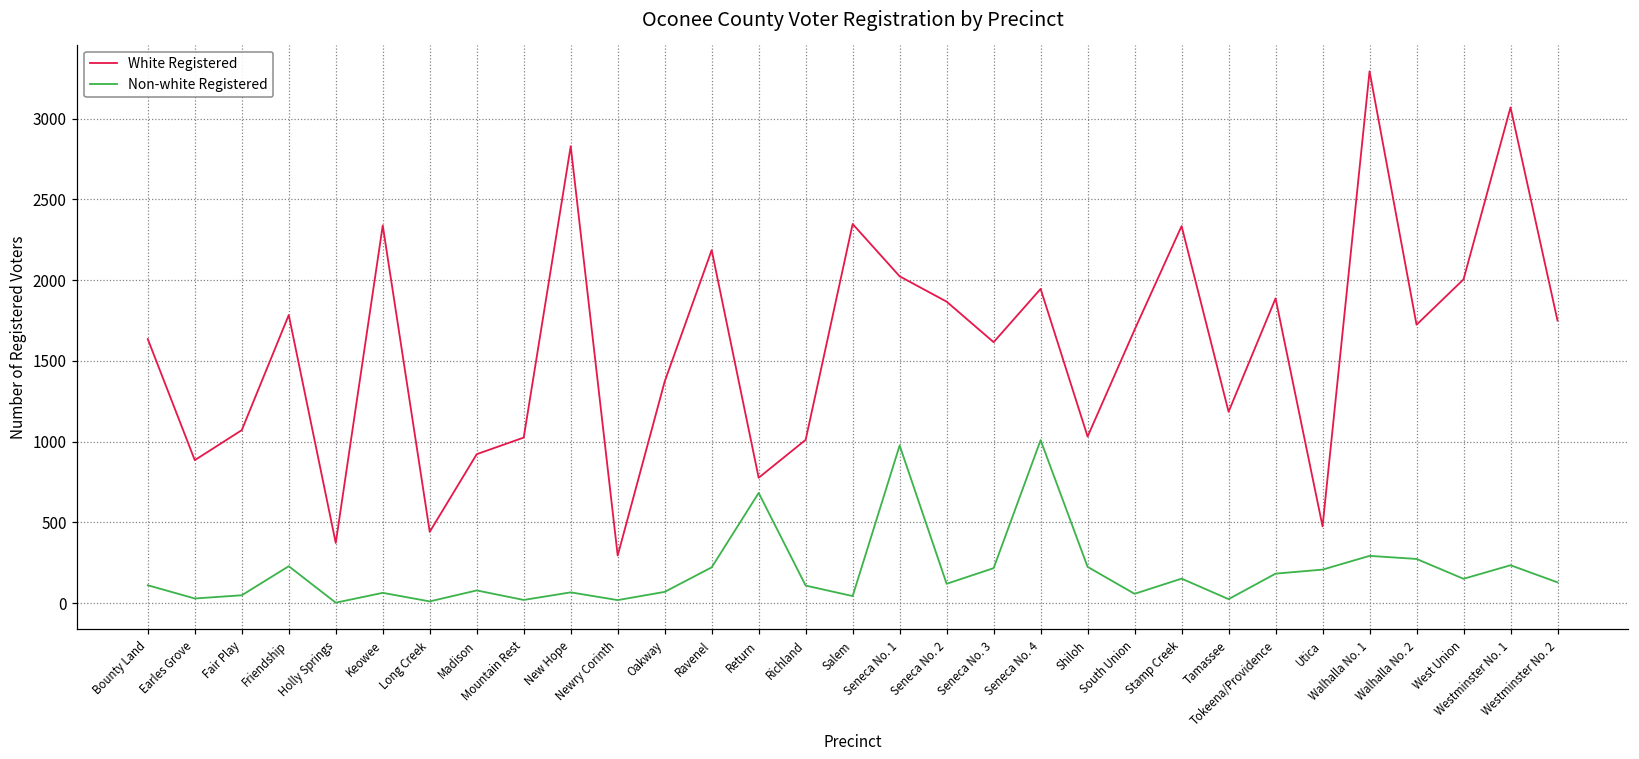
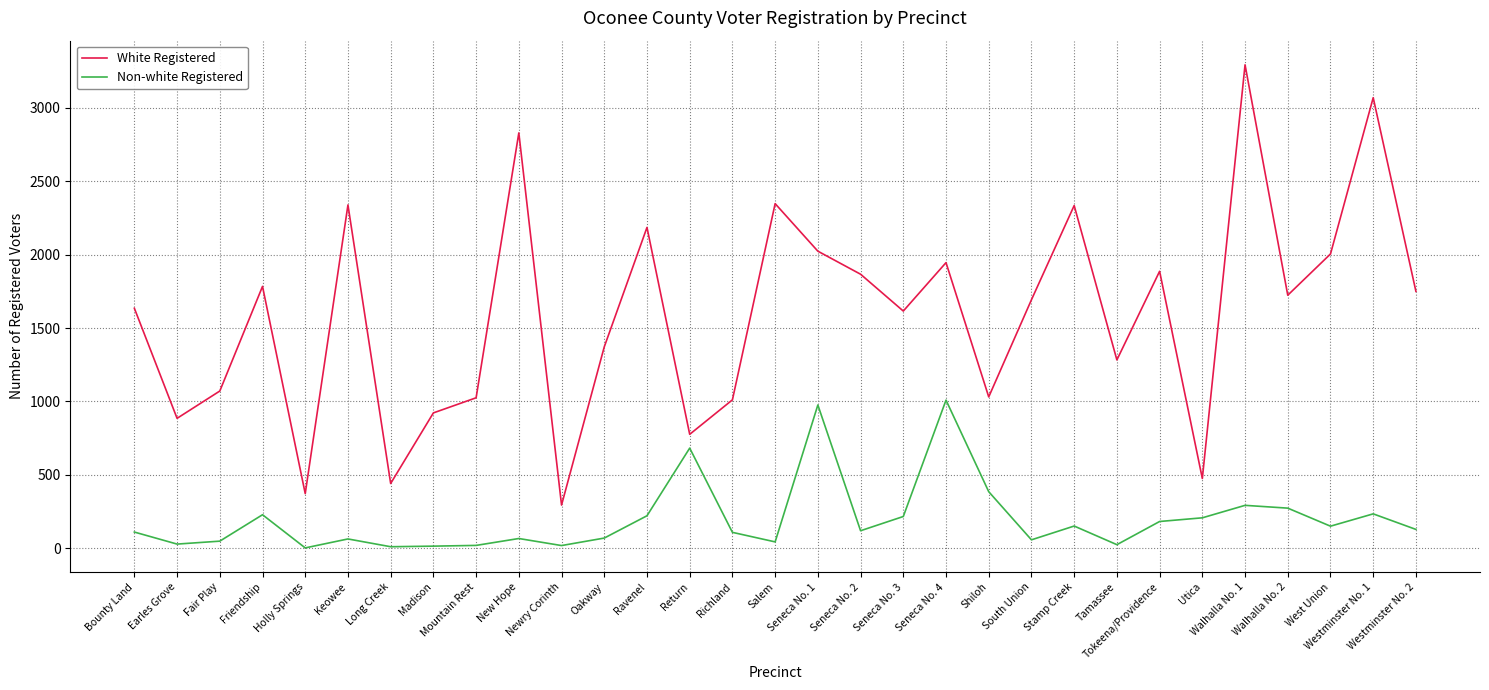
  {
    "White Registered": {
      "Bounty Land": 1640,
      "Earles Grove": 890,
      "Fair Play": 1070,
      "Friendship": 1780,
      "Holly Springs": 370,
      "Keowee": 2340,
      "Long Creek": 440,
      "Madison": 920,
      "Mountain Rest": 1030,
      "New Hope": 2830,
      "Newry Corinth": 290,
      "Oakway": 1370,
      "Ravenel": 2190,
      "Return": 780,
      "Richland": 1010,
      "Salem": 2350,
      "Seneca No. 1": 2020,
      "Seneca No. 2": 1870,
      "Seneca No. 3": 1620,
      "Seneca No. 4": 1950,
      "Shiloh": 1030,
      "South Union": 1690,
      "Stamp Creek": 2340,
-     "Tamassee": 1190,
+     "Tamassee": 1280,
      "Tokeena/Providence": 1890,
      "Utica": 480,
      "Walhalla No. 1": 3290,
      "Walhalla No. 2": 1720,
      "West Union": 2010,
      "Westminster No. 1": 3070,
      "Westminster No. 2": 1750
    },
    "Non-white Registered": {
      "Bounty Land": 110,
      "Earles Grove": 30,
      "Fair Play": 50,
      "Friendship": 230,
      "Holly Springs": 0,
      "Keowee": 60,
      "Long Creek": 10,
-     "Madison": 80,
+     "Madison": 10,
      "Mountain Rest": 20,
      "New Hope": 70,
      "Newry Corinth": 20,
      "Oakway": 70,
      "Ravenel": 220,
      "Return": 680,
      "Richland": 110,
      "Salem": 40,
      "Seneca No. 1": 980,
      "Seneca No. 2": 120,
      "Seneca No. 3": 220,
      "Seneca No. 4": 1010,
-     "Shiloh": 220,
+     "Shiloh": 390,
      "South Union": 60,
      "Stamp Creek": 150,
      "Tamassee": 20,
      "Tokeena/Providence": 180,
      "Utica": 210,
      "Walhalla No. 1": 290,
      "Walhalla No. 2": 270,
      "West Union": 150,
      "Westminster No. 1": 230,
      "Westminster No. 2": 130
    }
  }
